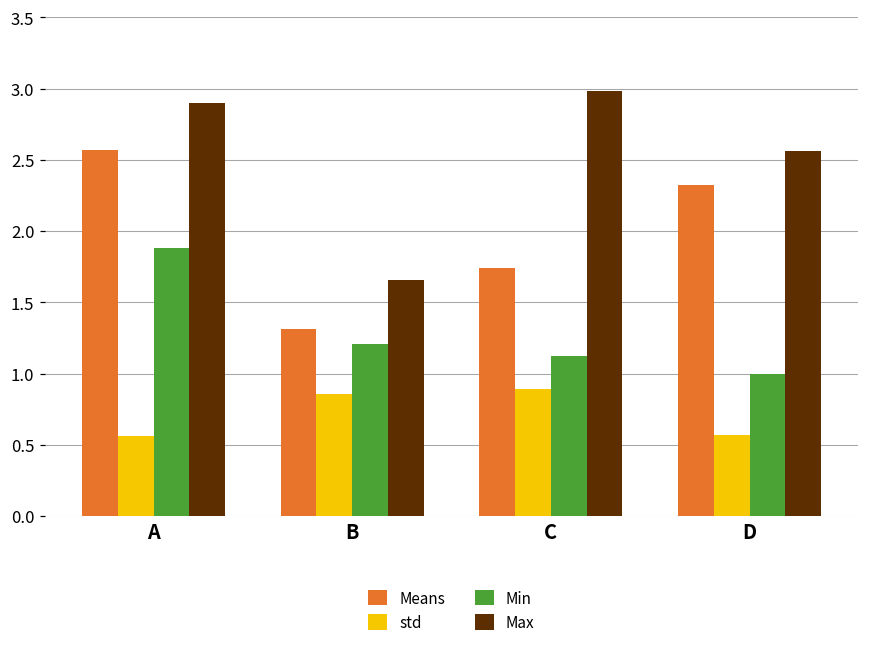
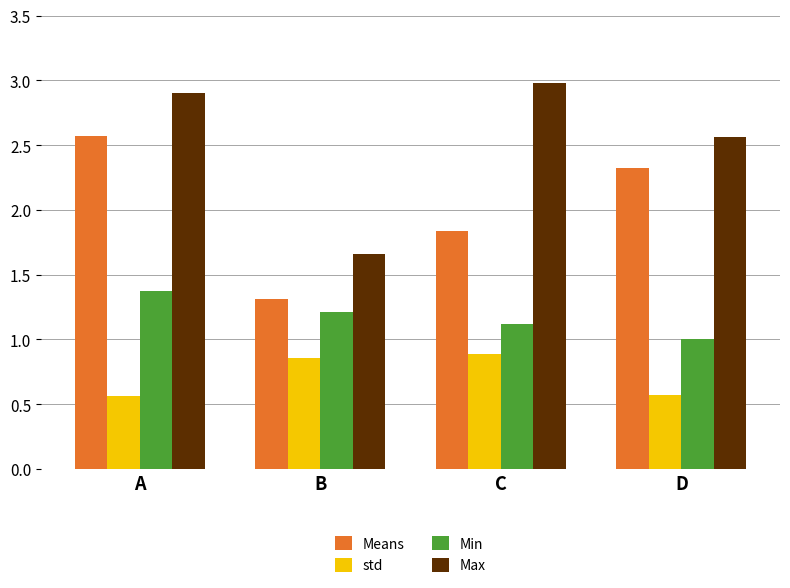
  {
    "Means": {
      "A": 2.57,
      "B": 1.31,
-     "C": 1.74,
+     "C": 1.84,
      "D": 2.32
    },
    "std": {
      "A": 0.56,
      "B": 0.86,
      "C": 0.89,
      "D": 0.57
    },
    "Min": {
-     "A": 1.88,
+     "A": 1.37,
      "B": 1.21,
      "C": 1.12,
      "D": 1.00
    },
    "Max": {
      "A": 2.90,
      "B": 1.66,
      "C": 2.98,
      "D": 2.56
    }
  }
